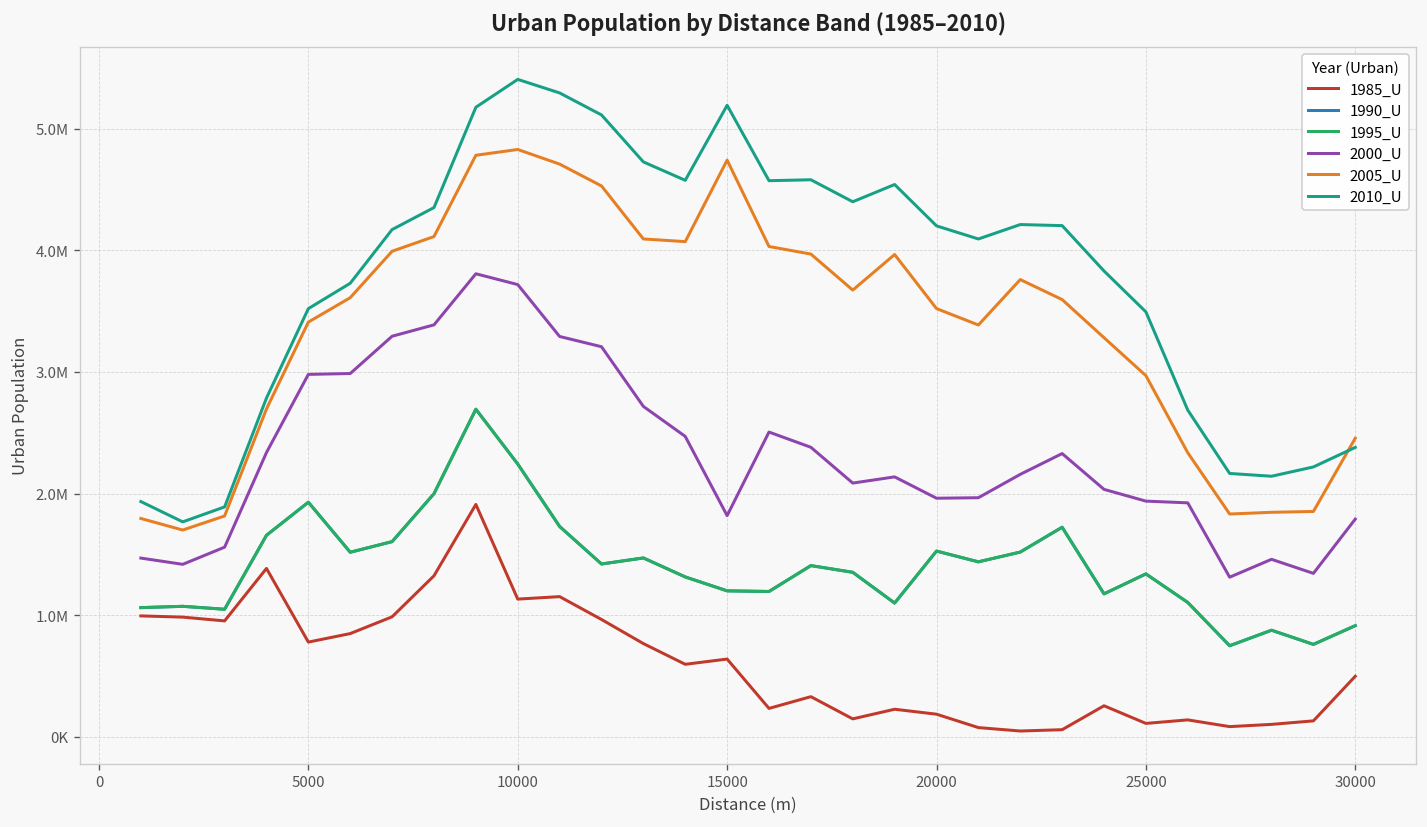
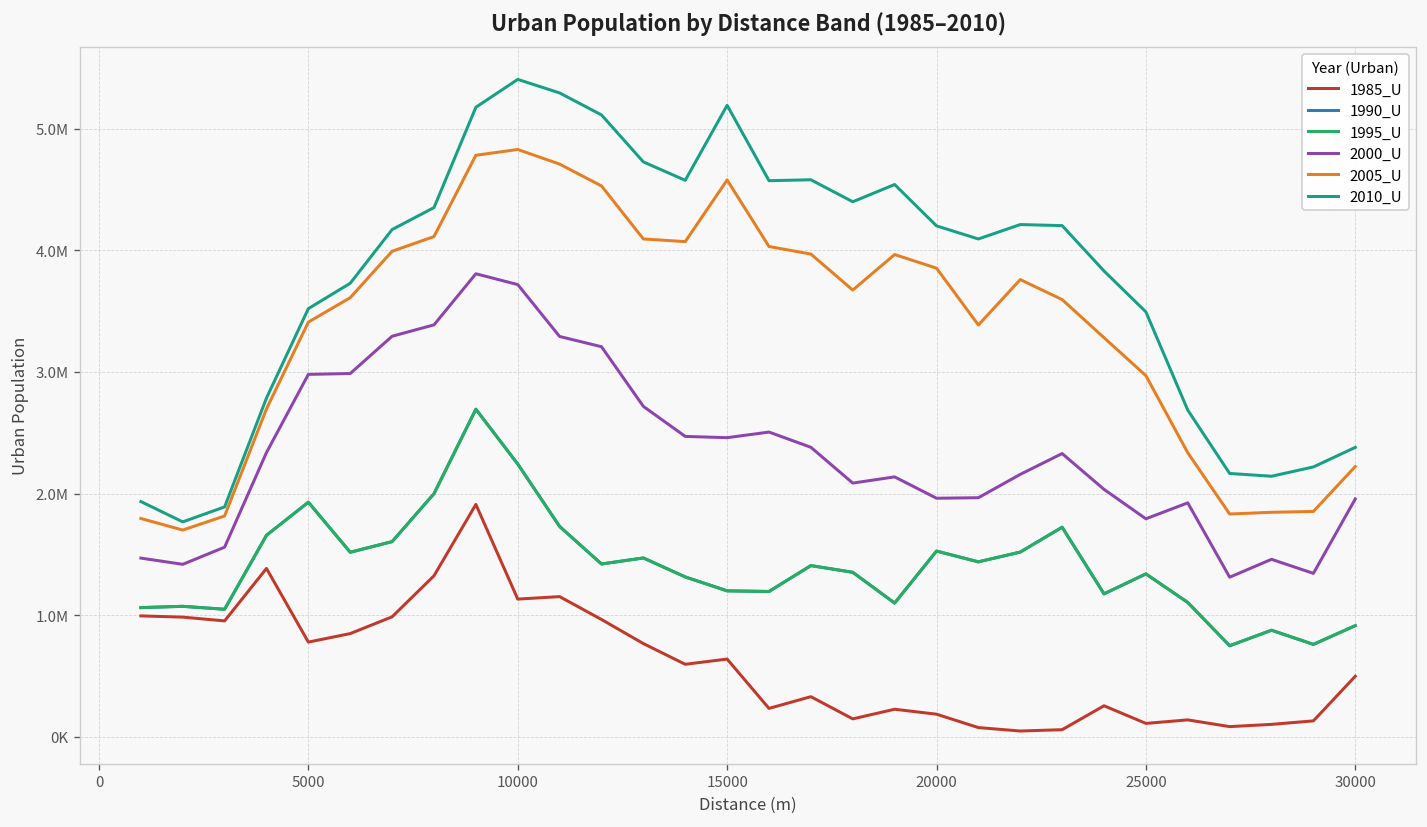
  {
    "1985_U": {
      "5000": 780000,
      "10000": 1130000,
      "15000": 640000,
      "20000": 180000,
      "25000": 110000,
      "30000": 500000
    },
    "2000_U": {
      "5000": 2980000,
      "10000": 3720000,
-     "15000": 1820000,
+     "15000": 2460000,
      "20000": 1960000,
-     "25000": 1940000,
-     "30000": 1790000
+     "25000": 1790000,
+     "30000": 1960000
    },
    "2005_U": {
      "5000": 3410000,
      "10000": 4830000,
-     "15000": 4740000,
-     "20000": 3520000,
+     "15000": 4580000,
+     "20000": 3850000,
      "25000": 2970000,
-     "30000": 2460000
+     "30000": 2220000
    }
  }
